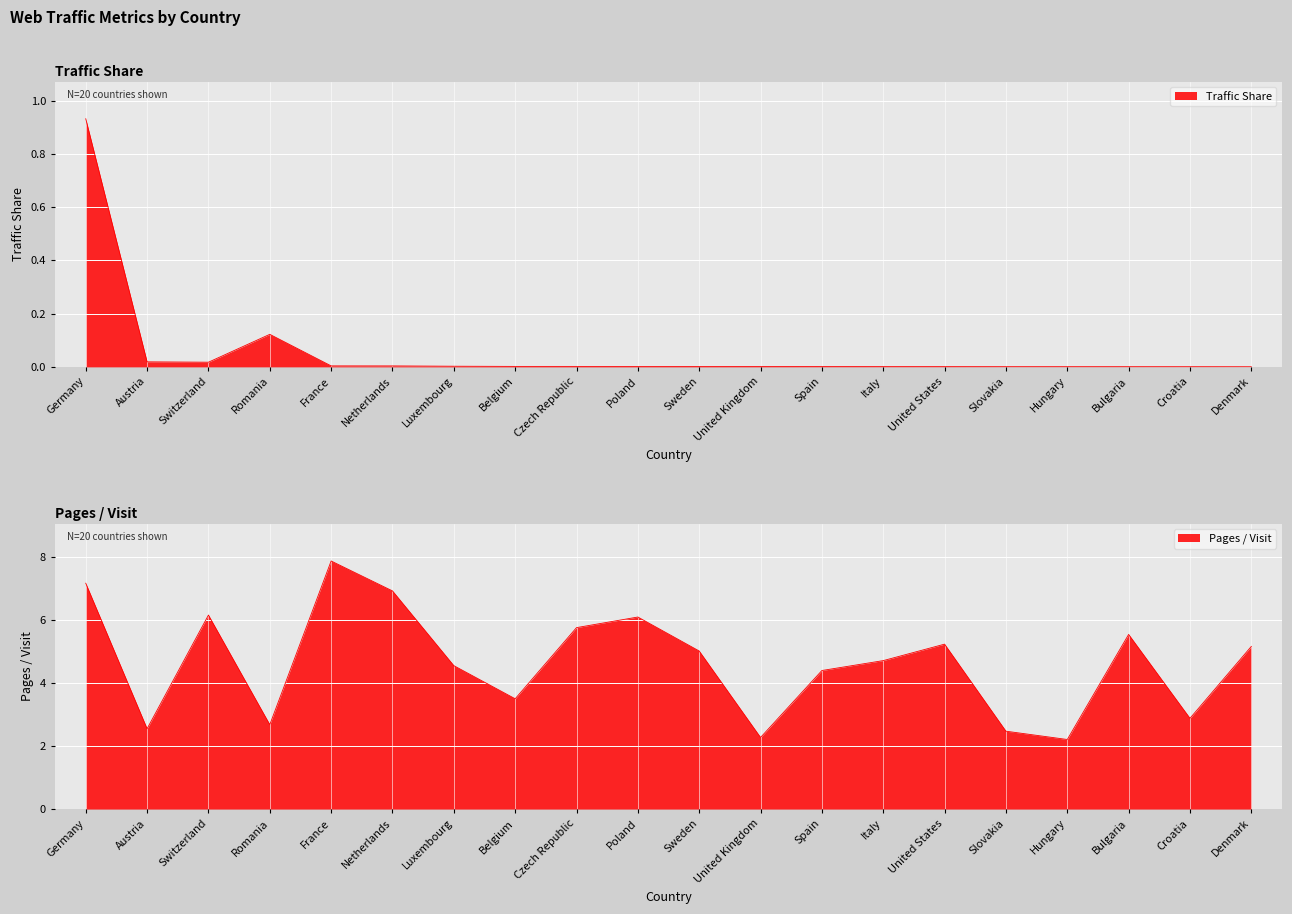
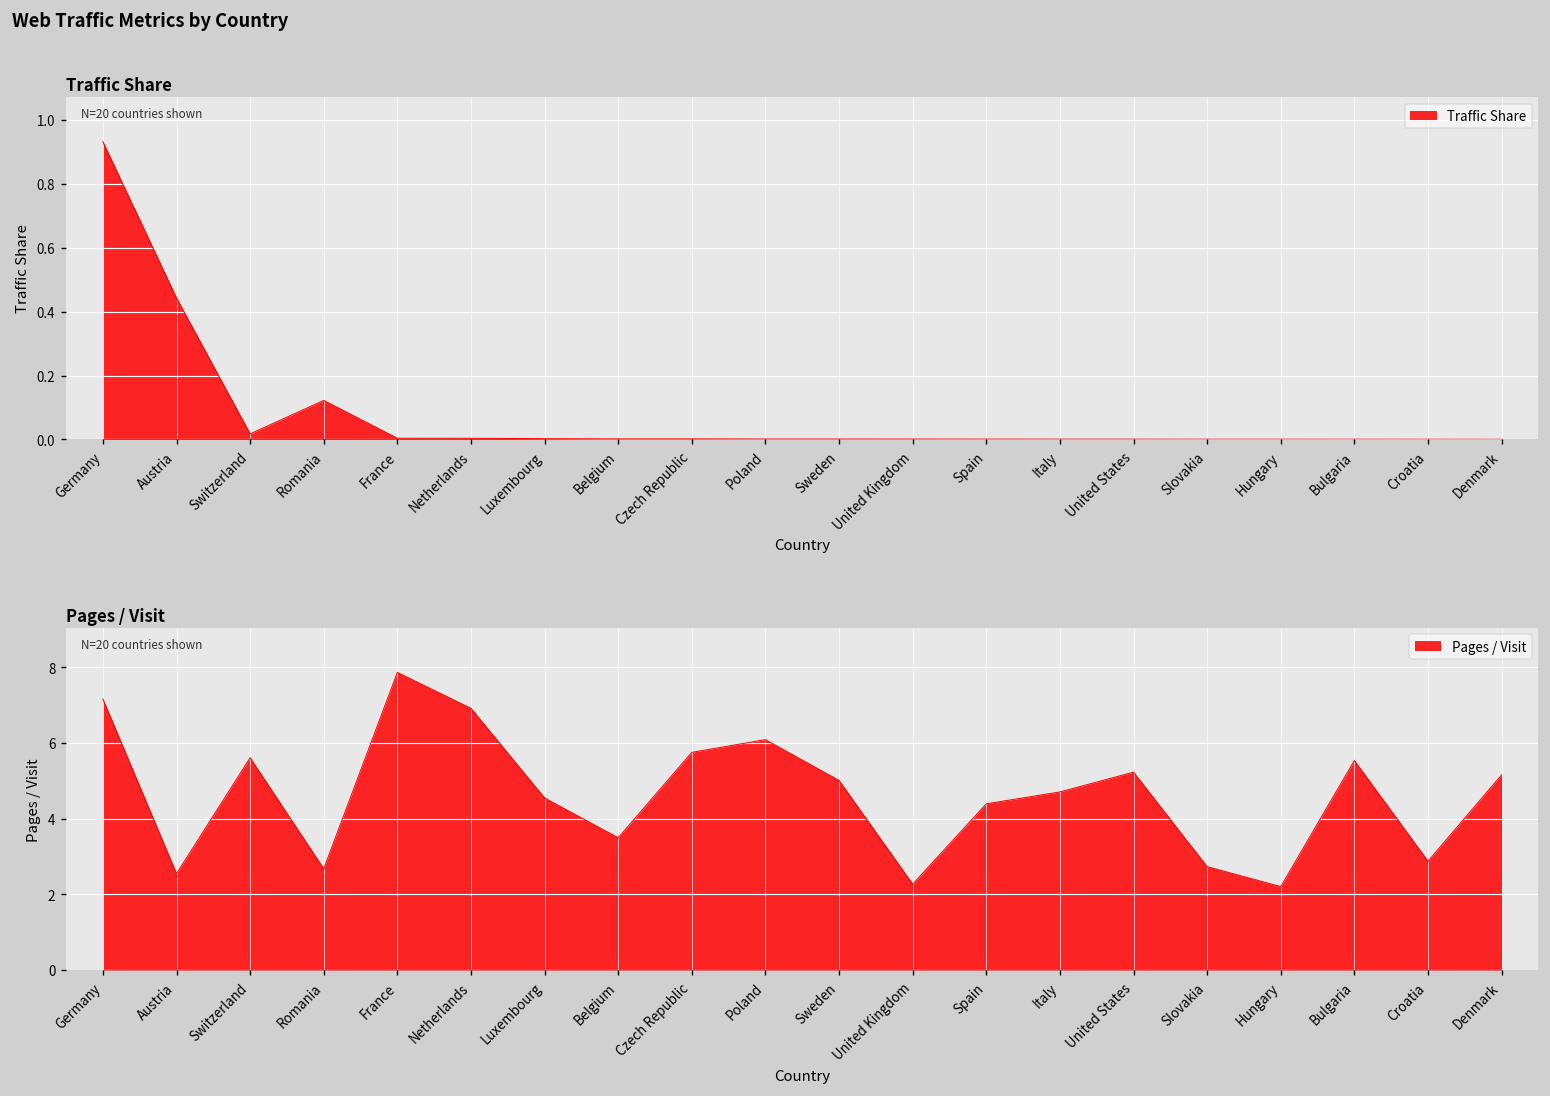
  {
    "Traffic Share": {
-     "Austria": 0.02,
+     "Austria": 0.44,
      "Switzerland": 0.02,
      "Romania": 0.12,
      "France": 0.00,
      "Netherlands": 0.00,
      "Luxembourg": 0.00,
      "Belgium": 0.00,
      "Czech Republic": 0.00,
      "Poland": 0.00,
      "Sweden": 0.00,
      "United Kingdom": 0.00,
      "Spain": 0.00,
      "Italy": 0.00,
      "United States": 0.00,
      "Slovakia": 0.00,
      "Hungary": 0.00,
      "Bulgaria": 0.00,
      "Croatia": 0.00,
      "Denmark": 0.00
    },
    "Pages / Visit": {
      "Germany": 7.2,
      "Austria": 2.5,
-     "Switzerland": 6.2,
+     "Switzerland": 5.6,
      "Romania": 2.7,
      "France": 7.9,
      "Netherlands": 6.9,
      "Luxembourg": 4.6,
      "Belgium": 3.5,
      "Czech Republic": 5.8,
      "Poland": 6.1,
      "Sweden": 5.0,
      "United Kingdom": 2.3,
      "Spain": 4.4,
      "Italy": 4.7,
      "United States": 5.2,
-     "Slovakia": 2.5,
+     "Slovakia": 2.7,
      "Hungary": 2.2,
      "Bulgaria": 5.5,
      "Croatia": 2.9,
      "Denmark": 5.2
    }
  }
